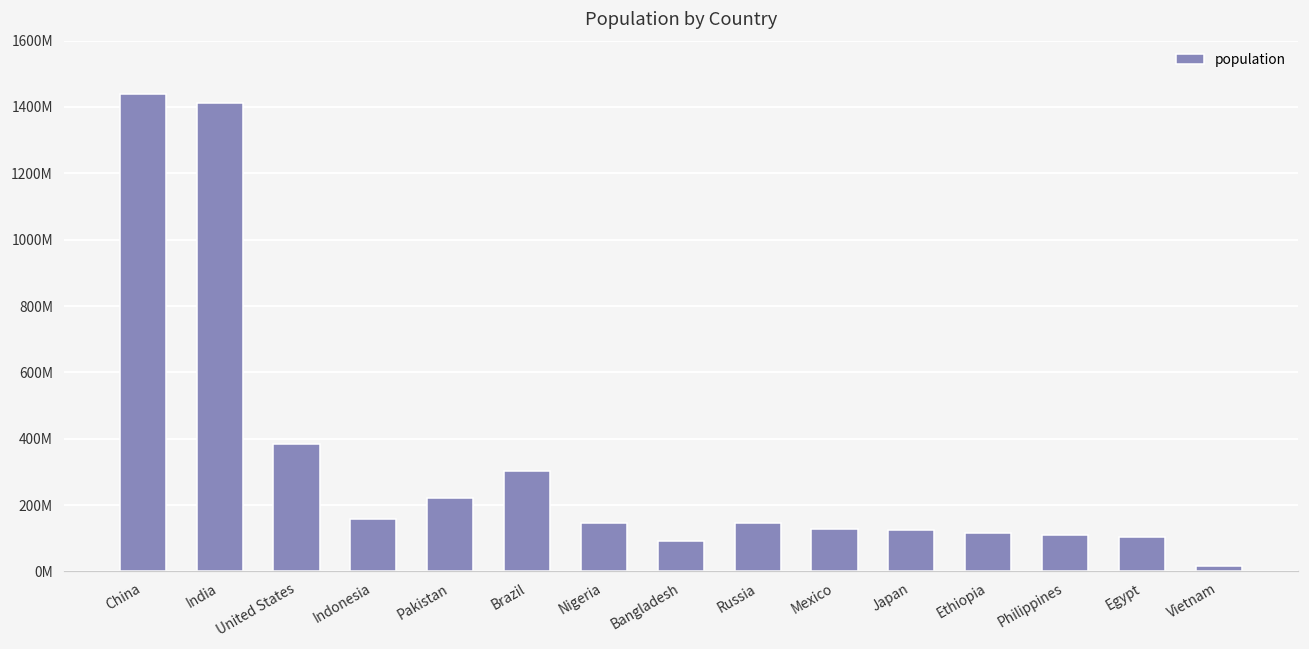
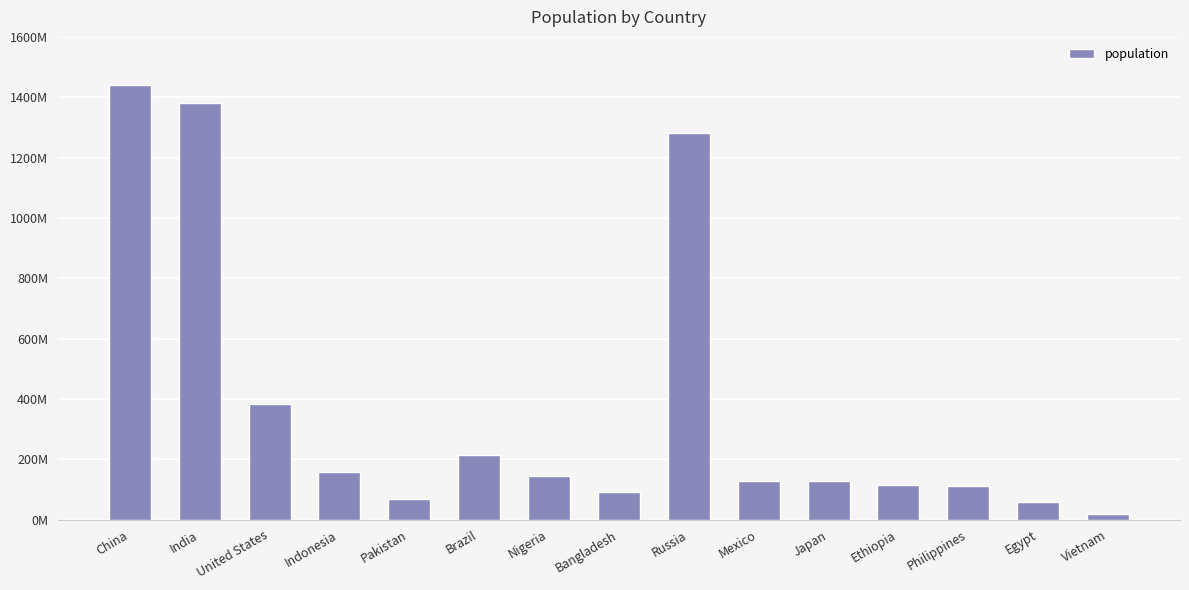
  {
    "China": 1440000000,
-   "India": 1410000000,
+   "India": 1380000000,
    "United States": 380000000,
    "Indonesia": 160000000,
-   "Pakistan": 220000000,
-   "Brazil": 300000000,
+   "Pakistan": 70000000,
+   "Brazil": 210000000,
    "Nigeria": 150000000,
    "Bangladesh": 90000000,
-   "Russia": 150000000,
+   "Russia": 1280000000,
    "Mexico": 130000000,
    "Japan": 130000000,
    "Ethiopia": 120000000,
    "Philippines": 110000000,
-   "Egypt": 100000000,
+   "Egypt": 60000000,
    "Vietnam": 20000000
  }
